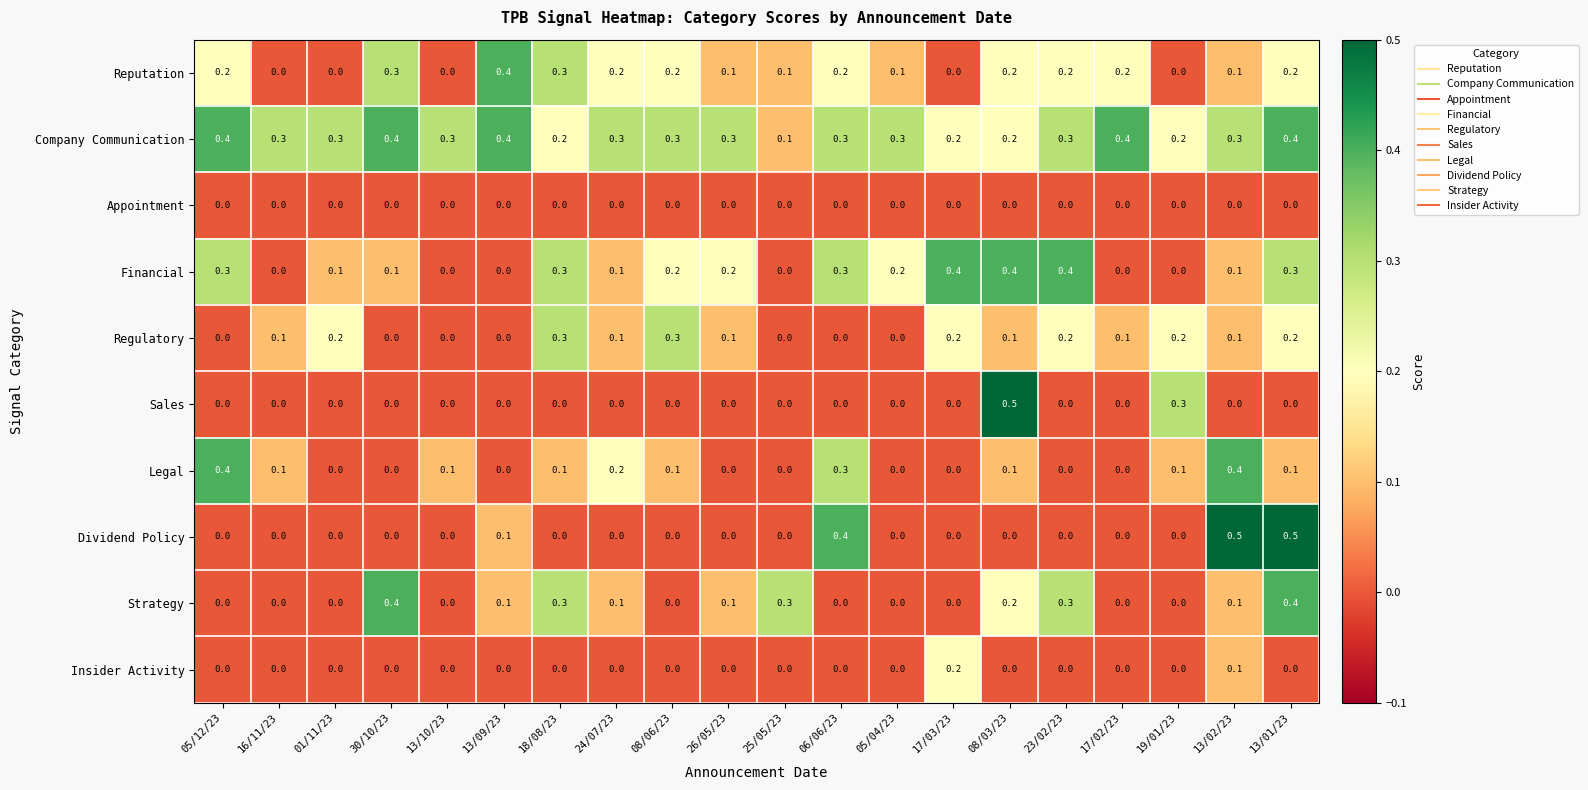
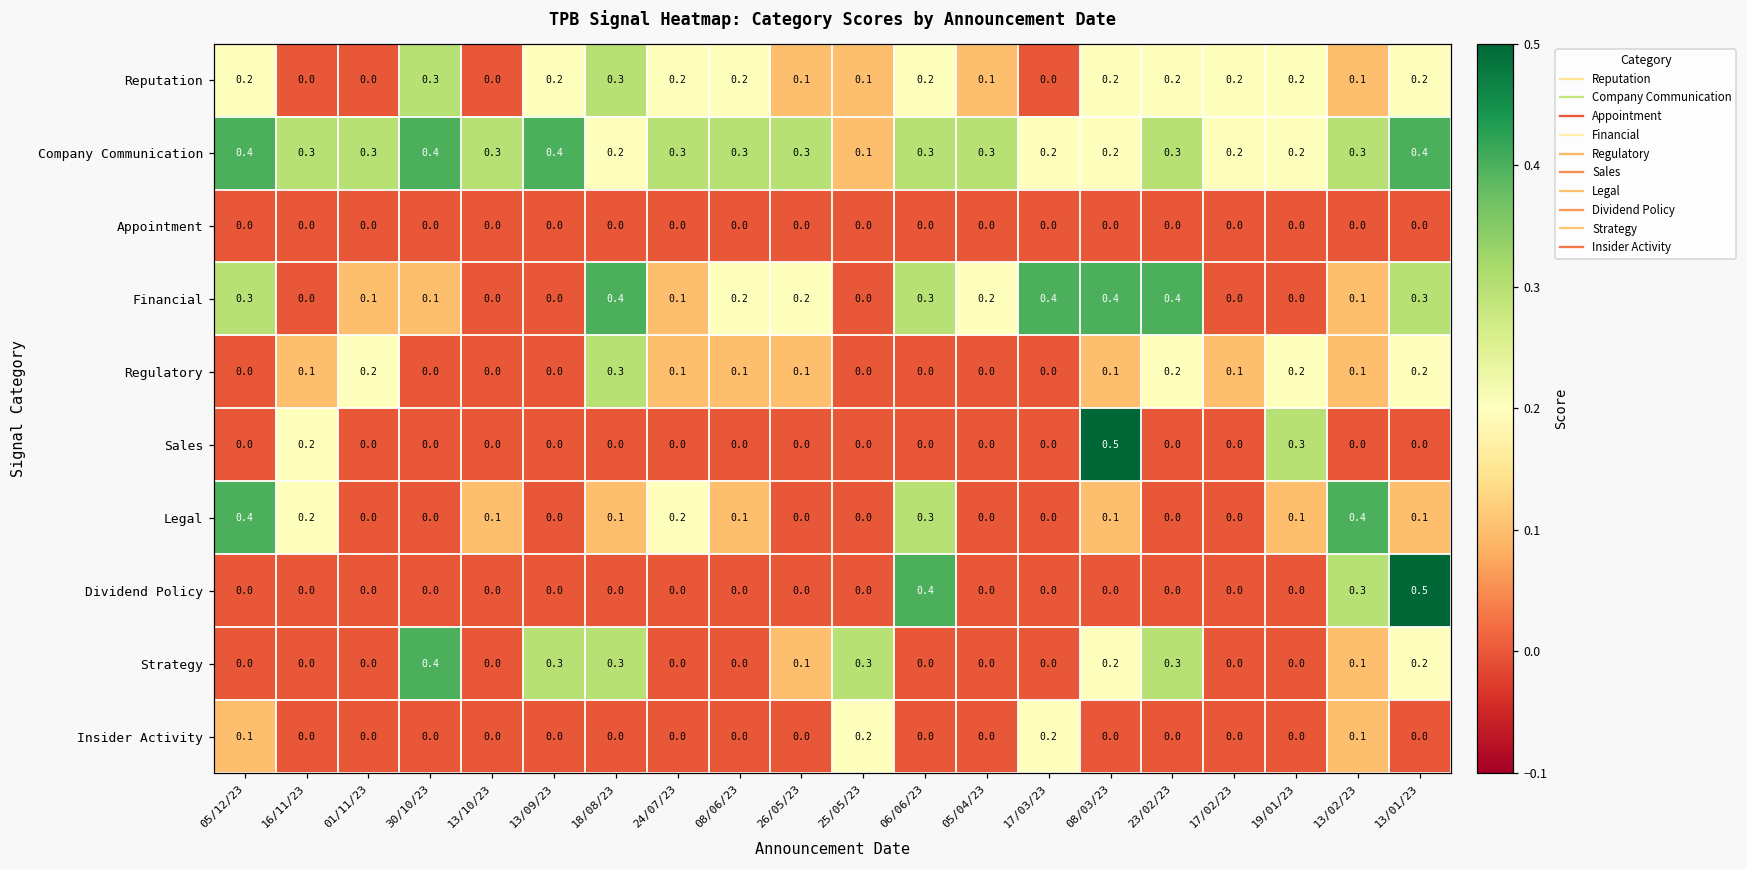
  {
    "Reputation": {
      "05/12/23": 0.2,
      "16/11/23": 0.0,
      "01/11/23": 0.0,
      "30/10/23": 0.3,
      "13/10/23": 0.0,
-     "13/09/23": 0.4,
+     "13/09/23": 0.2,
      "18/08/23": 0.3,
      "24/07/23": 0.2,
      "08/06/23": 0.2,
      "26/05/23": 0.1,
      "25/05/23": 0.1,
      "06/06/23": 0.2,
      "05/04/23": 0.1,
      "17/03/23": 0.0,
      "08/03/23": 0.2,
      "23/02/23": 0.2,
      "17/02/23": 0.2,
-     "19/01/23": 0.0,
+     "19/01/23": 0.2,
      "13/02/23": 0.1,
      "13/01/23": 0.2
    },
    "Company Communication": {
      "05/12/23": 0.4,
      "16/11/23": 0.3,
      "01/11/23": 0.3,
      "30/10/23": 0.4,
      "13/10/23": 0.3,
      "13/09/23": 0.4,
      "18/08/23": 0.2,
      "24/07/23": 0.3,
      "08/06/23": 0.3,
      "26/05/23": 0.3,
      "25/05/23": 0.1,
      "06/06/23": 0.3,
      "05/04/23": 0.3,
      "17/03/23": 0.2,
      "08/03/23": 0.2,
      "23/02/23": 0.3,
-     "17/02/23": 0.4,
+     "17/02/23": 0.2,
      "19/01/23": 0.2,
      "13/02/23": 0.3,
      "13/01/23": 0.4
    },
    "Appointment": {
      "05/12/23": 0.0,
      "16/11/23": 0.0,
      "01/11/23": 0.0,
      "30/10/23": 0.0,
      "13/10/23": 0.0,
      "13/09/23": 0.0,
      "18/08/23": 0.0,
      "24/07/23": 0.0,
      "08/06/23": 0.0,
      "26/05/23": 0.0,
      "25/05/23": 0.0,
      "06/06/23": 0.0,
      "05/04/23": 0.0,
      "17/03/23": 0.0,
      "08/03/23": 0.0,
      "23/02/23": 0.0,
      "17/02/23": 0.0,
      "19/01/23": 0.0,
      "13/02/23": 0.0,
      "13/01/23": 0.0
    },
    "Financial": {
      "05/12/23": 0.3,
      "16/11/23": 0.0,
      "01/11/23": 0.1,
      "30/10/23": 0.1,
      "13/10/23": 0.0,
      "13/09/23": 0.0,
-     "18/08/23": 0.3,
+     "18/08/23": 0.4,
      "24/07/23": 0.1,
      "08/06/23": 0.2,
      "26/05/23": 0.2,
      "25/05/23": 0.0,
      "06/06/23": 0.3,
      "05/04/23": 0.2,
      "17/03/23": 0.4,
      "08/03/23": 0.4,
      "23/02/23": 0.4,
      "17/02/23": 0.0,
      "19/01/23": 0.0,
      "13/02/23": 0.1,
      "13/01/23": 0.3
    },
    "Regulatory": {
      "05/12/23": 0.0,
      "16/11/23": 0.1,
      "01/11/23": 0.2,
      "30/10/23": 0.0,
      "13/10/23": 0.0,
      "13/09/23": 0.0,
      "18/08/23": 0.3,
      "24/07/23": 0.1,
-     "08/06/23": 0.3,
+     "08/06/23": 0.1,
      "26/05/23": 0.1,
      "25/05/23": 0.0,
      "06/06/23": 0.0,
      "05/04/23": 0.0,
-     "17/03/23": 0.2,
+     "17/03/23": 0.0,
      "08/03/23": 0.1,
      "23/02/23": 0.2,
      "17/02/23": 0.1,
      "19/01/23": 0.2,
      "13/02/23": 0.1,
      "13/01/23": 0.2
    },
    "Sales": {
      "05/12/23": 0.0,
-     "16/11/23": 0.0,
+     "16/11/23": 0.2,
      "01/11/23": 0.0,
      "30/10/23": 0.0,
      "13/10/23": 0.0,
      "13/09/23": 0.0,
      "18/08/23": 0.0,
      "24/07/23": 0.0,
      "08/06/23": 0.0,
      "26/05/23": 0.0,
      "25/05/23": 0.0,
      "06/06/23": 0.0,
      "05/04/23": 0.0,
      "17/03/23": 0.0,
      "08/03/23": 0.5,
      "23/02/23": 0.0,
      "17/02/23": 0.0,
      "19/01/23": 0.3,
      "13/02/23": 0.0,
      "13/01/23": 0.0
    },
    "Legal": {
      "05/12/23": 0.4,
-     "16/11/23": 0.1,
+     "16/11/23": 0.2,
      "01/11/23": 0.0,
      "30/10/23": 0.0,
      "13/10/23": 0.1,
      "13/09/23": 0.0,
      "18/08/23": 0.1,
      "24/07/23": 0.2,
      "08/06/23": 0.1,
      "26/05/23": 0.0,
      "25/05/23": 0.0,
      "06/06/23": 0.3,
      "05/04/23": 0.0,
      "17/03/23": 0.0,
      "08/03/23": 0.1,
      "23/02/23": 0.0,
      "17/02/23": 0.0,
      "19/01/23": 0.1,
      "13/02/23": 0.4,
      "13/01/23": 0.1
    },
    "Dividend Policy": {
      "05/12/23": 0.0,
      "16/11/23": 0.0,
      "01/11/23": 0.0,
      "30/10/23": 0.0,
      "13/10/23": 0.0,
-     "13/09/23": 0.1,
+     "13/09/23": 0.0,
      "18/08/23": 0.0,
      "24/07/23": 0.0,
      "08/06/23": 0.0,
      "26/05/23": 0.0,
      "25/05/23": 0.0,
      "06/06/23": 0.4,
      "05/04/23": 0.0,
      "17/03/23": 0.0,
      "08/03/23": 0.0,
      "23/02/23": 0.0,
      "17/02/23": 0.0,
      "19/01/23": 0.0,
-     "13/02/23": 0.5,
+     "13/02/23": 0.3,
      "13/01/23": 0.5
    },
    "Strategy": {
      "05/12/23": 0.0,
      "16/11/23": 0.0,
      "01/11/23": 0.0,
      "30/10/23": 0.4,
      "13/10/23": 0.0,
-     "13/09/23": 0.1,
+     "13/09/23": 0.3,
      "18/08/23": 0.3,
-     "24/07/23": 0.1,
+     "24/07/23": 0.0,
      "08/06/23": 0.0,
      "26/05/23": 0.1,
      "25/05/23": 0.3,
      "06/06/23": 0.0,
      "05/04/23": 0.0,
      "17/03/23": 0.0,
      "08/03/23": 0.2,
      "23/02/23": 0.3,
      "17/02/23": 0.0,
      "19/01/23": 0.0,
      "13/02/23": 0.1,
-     "13/01/23": 0.4
+     "13/01/23": 0.2
    },
    "Insider Activity": {
-     "05/12/23": 0.0,
+     "05/12/23": 0.1,
      "16/11/23": 0.0,
      "01/11/23": 0.0,
      "30/10/23": 0.0,
      "13/10/23": 0.0,
      "13/09/23": 0.0,
      "18/08/23": 0.0,
      "24/07/23": 0.0,
      "08/06/23": 0.0,
      "26/05/23": 0.0,
-     "25/05/23": 0.0,
+     "25/05/23": 0.2,
      "06/06/23": 0.0,
      "05/04/23": 0.0,
      "17/03/23": 0.2,
      "08/03/23": 0.0,
      "23/02/23": 0.0,
      "17/02/23": 0.0,
      "19/01/23": 0.0,
      "13/02/23": 0.1,
      "13/01/23": 0.0
    }
  }
